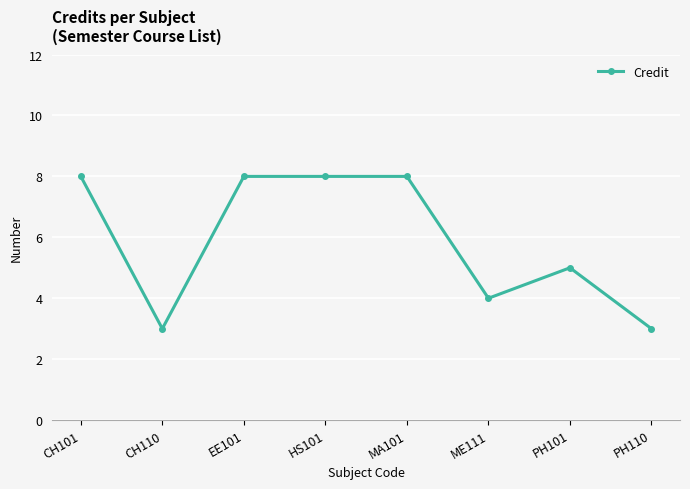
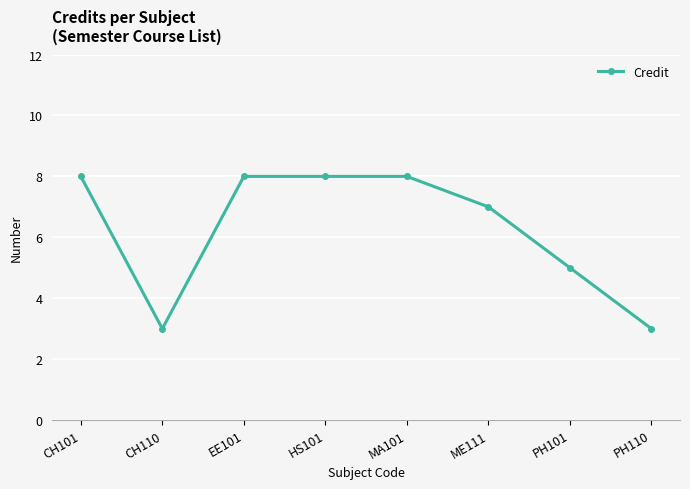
  {
    "CH101": 8,
    "CH110": 3,
    "EE101": 8,
    "HS101": 8,
    "MA101": 8,
-   "ME111": 4,
+   "ME111": 7,
    "PH101": 5,
    "PH110": 3
  }
